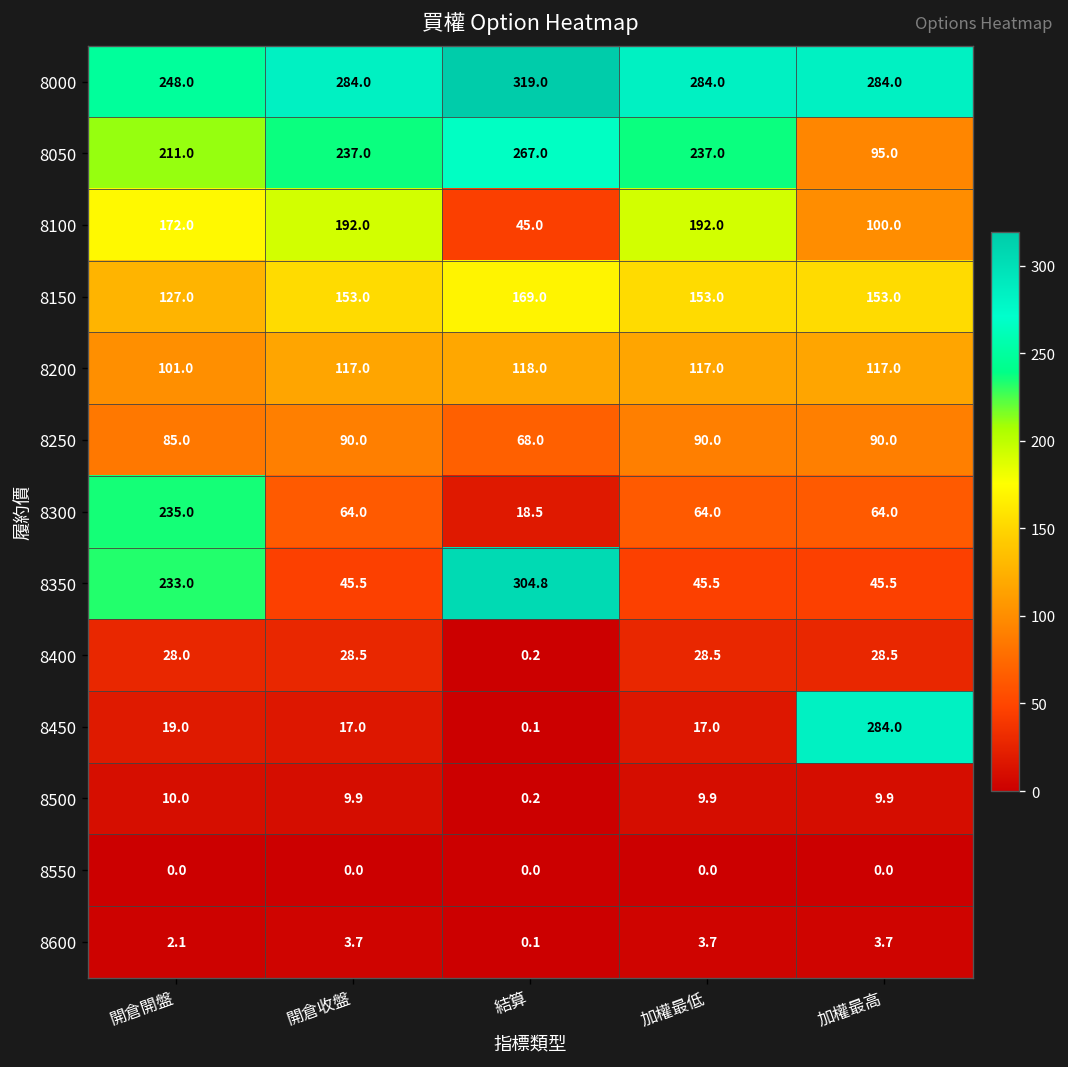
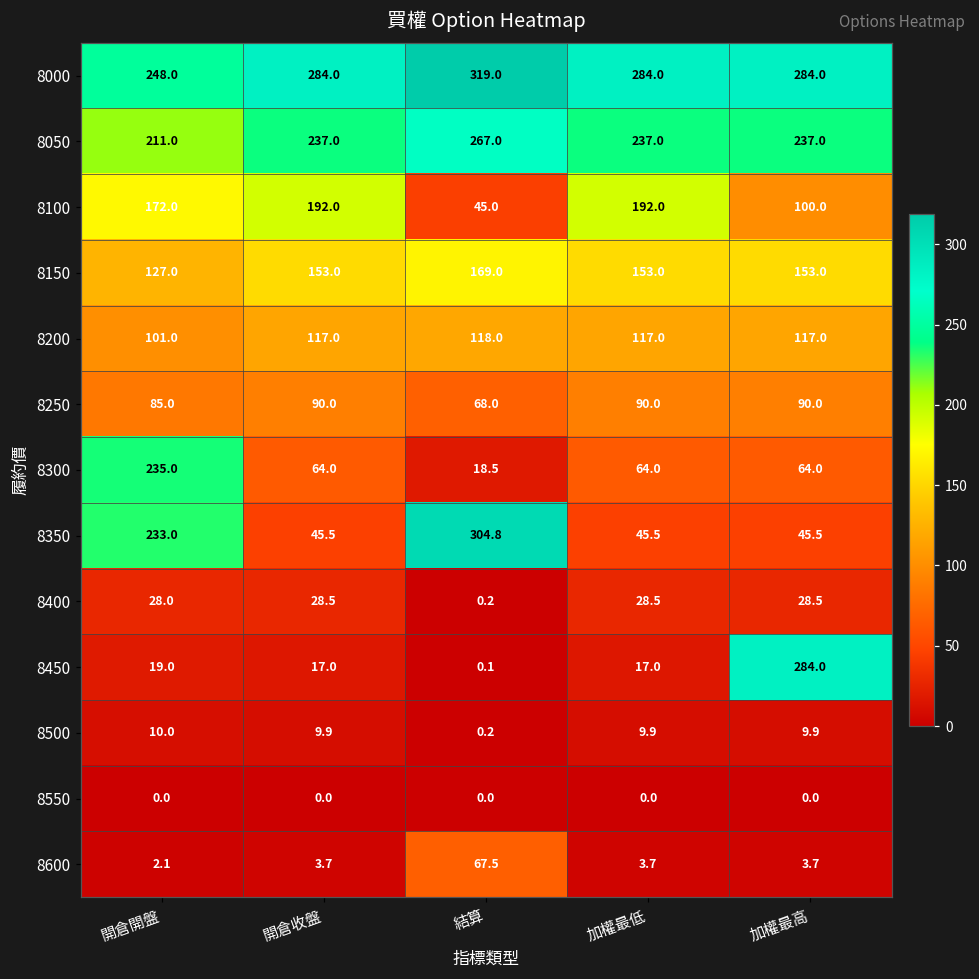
  {
    "8000": {
      "開倉開盤": 248.0,
      "開倉收盤": 284.0,
      "結算": 319.0,
      "加權最低": 284.0,
      "加權最高": 284.0
    },
    "8050": {
      "開倉開盤": 211.0,
      "開倉收盤": 237.0,
      "結算": 267.0,
      "加權最低": 237.0,
-     "加權最高": 95.0
+     "加權最高": 237.0
    },
    "8100": {
      "開倉開盤": 172.0,
      "開倉收盤": 192.0,
      "結算": 45.0,
      "加權最低": 192.0,
      "加權最高": 100.0
    },
    "8150": {
      "開倉開盤": 127.0,
      "開倉收盤": 153.0,
      "結算": 169.0,
      "加權最低": 153.0,
      "加權最高": 153.0
    },
    "8200": {
      "開倉開盤": 101.0,
      "開倉收盤": 117.0,
      "結算": 118.0,
      "加權最低": 117.0,
      "加權最高": 117.0
    },
    "8250": {
      "開倉開盤": 85.0,
      "開倉收盤": 90.0,
      "結算": 68.0,
      "加權最低": 90.0,
      "加權最高": 90.0
    },
    "8300": {
      "開倉開盤": 235.0,
      "開倉收盤": 64.0,
      "結算": 18.5,
      "加權最低": 64.0,
      "加權最高": 64.0
    },
    "8350": {
      "開倉開盤": 233.0,
      "開倉收盤": 45.5,
      "結算": 304.8,
      "加權最低": 45.5,
      "加權最高": 45.5
    },
    "8400": {
      "開倉開盤": 28.0,
      "開倉收盤": 28.5,
      "結算": 0.2,
      "加權最低": 28.5,
      "加權最高": 28.5
    },
    "8450": {
      "開倉開盤": 19.0,
      "開倉收盤": 17.0,
      "結算": 0.1,
      "加權最低": 17.0,
      "加權最高": 284.0
    },
    "8500": {
      "開倉開盤": 10.0,
      "開倉收盤": 9.9,
      "結算": 0.2,
      "加權最低": 9.9,
      "加權最高": 9.9
    },
    "8550": {
      "開倉開盤": 0.0,
      "開倉收盤": 0.0,
      "結算": 0.0,
      "加權最低": 0.0,
      "加權最高": 0.0
    },
    "8600": {
      "開倉開盤": 2.1,
      "開倉收盤": 3.7,
-     "結算": 0.1,
+     "結算": 67.5,
      "加權最低": 3.7,
      "加權最高": 3.7
    }
  }
